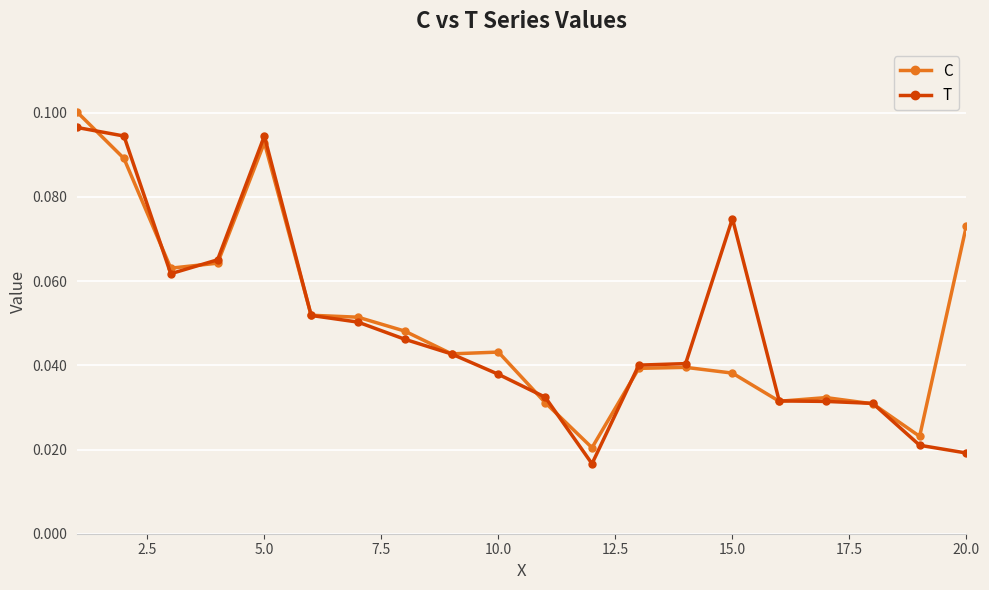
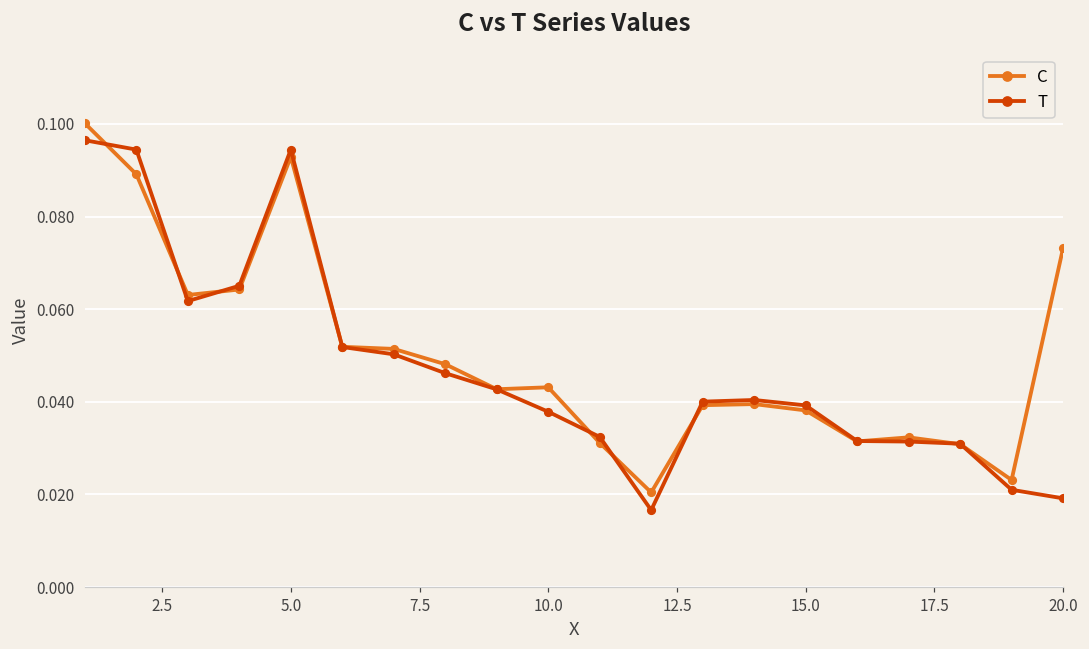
  {
    "C": {
      "5.0": 0.093,
      "10.0": 0.043,
      "15.0": 0.038,
      "20.0": 0.073
    },
    "T": {
      "5.0": 0.094,
      "10.0": 0.038,
-     "15.0": 0.075,
+     "15.0": 0.039,
      "20.0": 0.019
    }
  }
